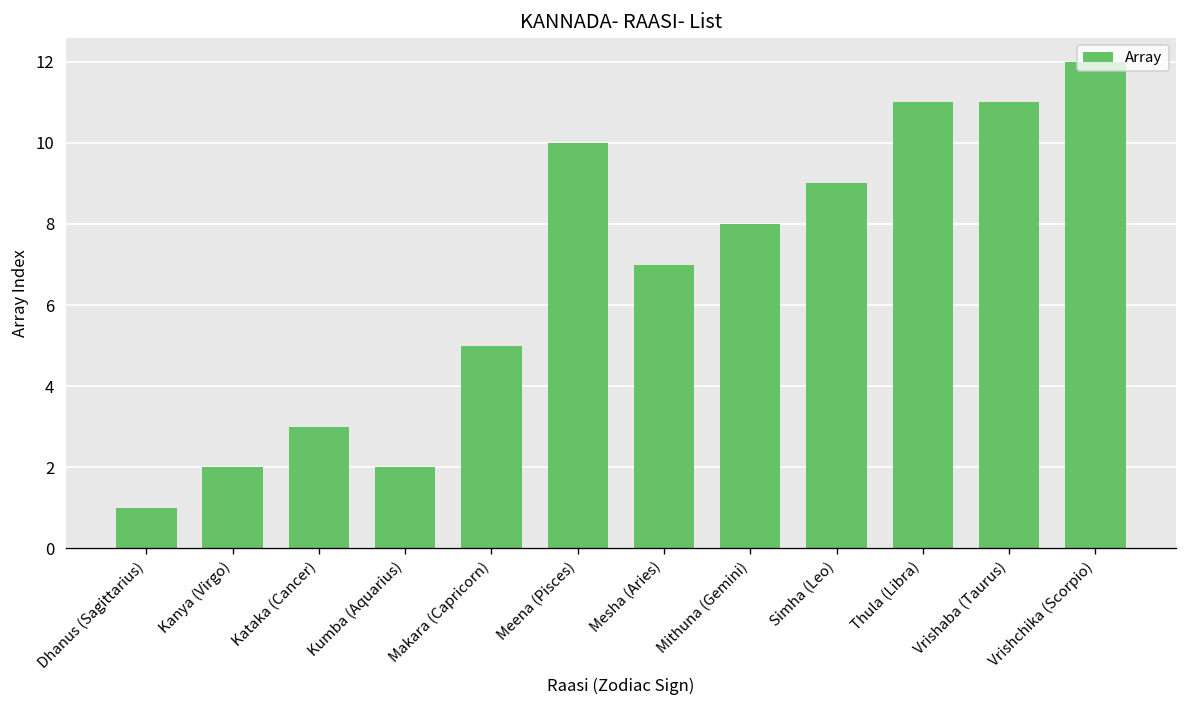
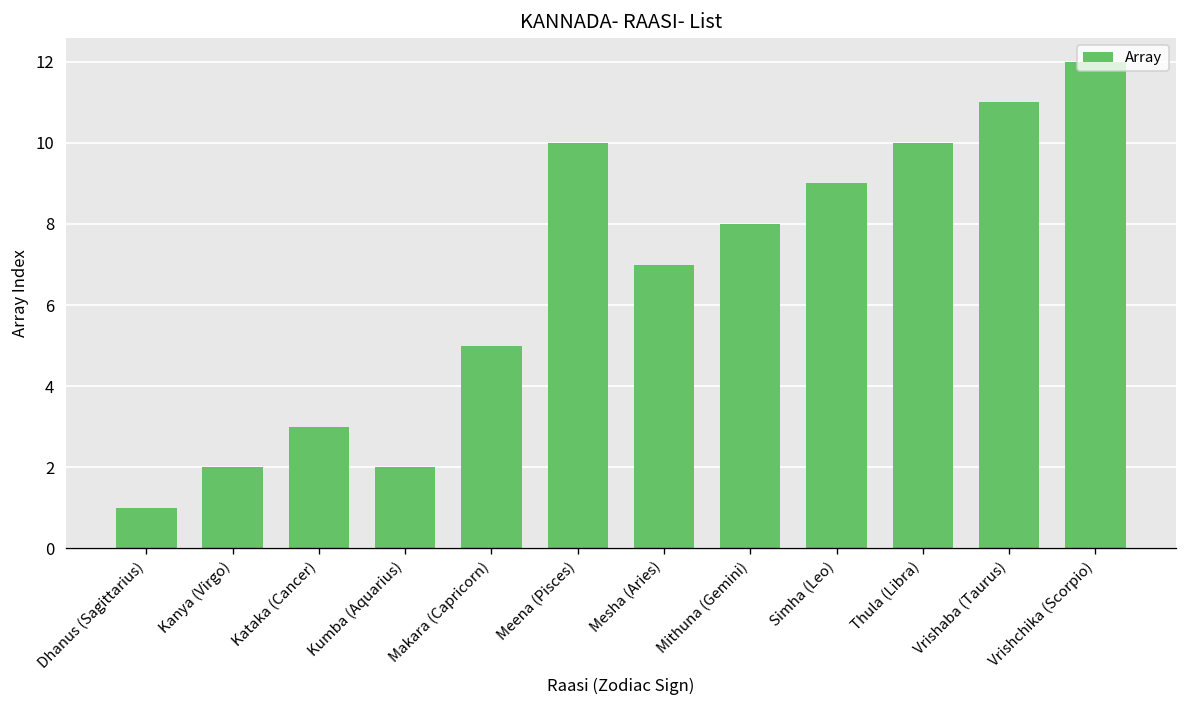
  {
    "Dhanus (Sagittarius)": 1,
    "Kanya (Virgo)": 2,
    "Kataka (Cancer)": 3,
    "Kumba (Aquarius)": 2,
    "Makara (Capricorn)": 5,
    "Meena (Pisces)": 10,
    "Mesha (Aries)": 7,
    "Mithuna (Gemini)": 8,
    "Simha (Leo)": 9,
-   "Thula (Libra)": 11,
+   "Thula (Libra)": 10,
    "Vrishaba (Taurus)": 11
  }
